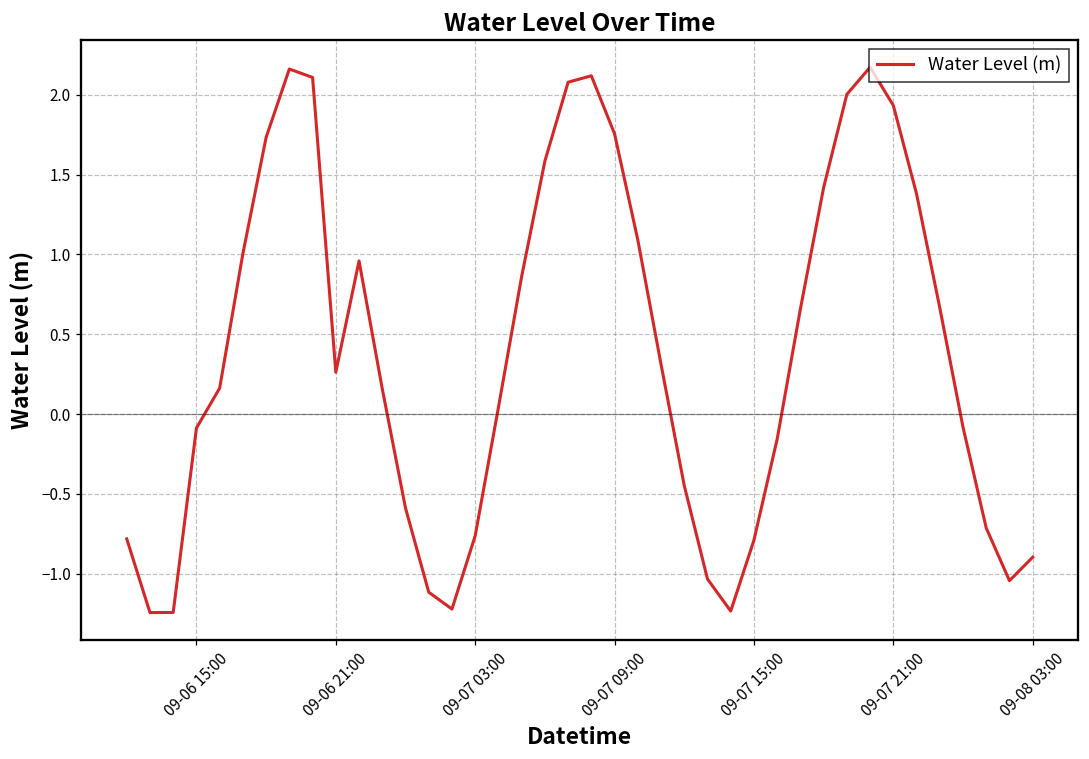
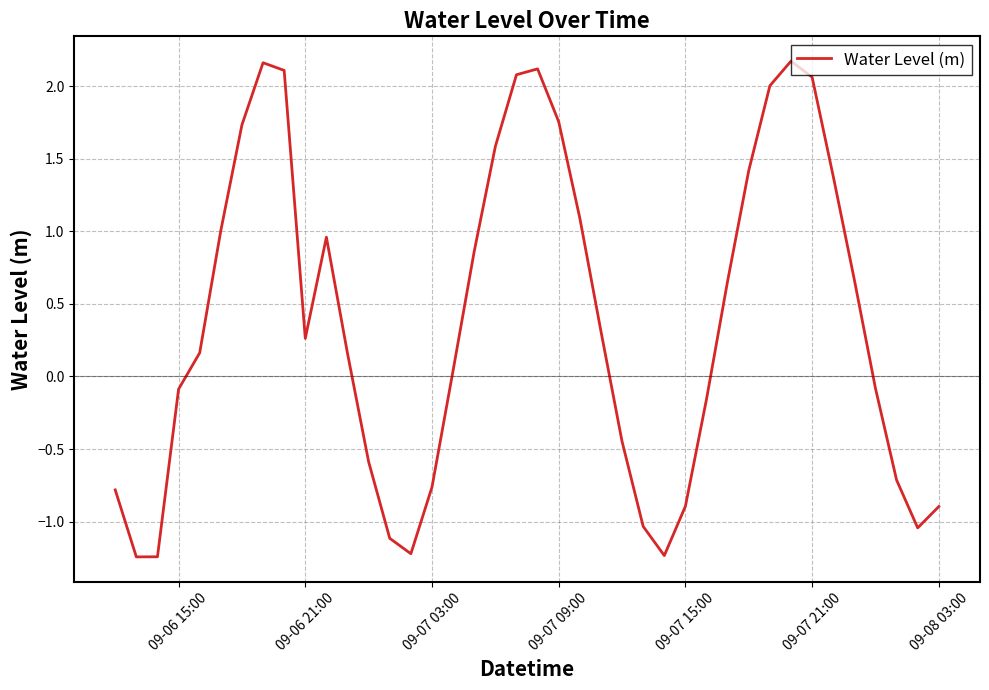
  {
    "09-06 15:00": -0.09,
    "09-06 21:00": 0.26,
    "09-07 03:00": -0.76,
    "09-07 09:00": 1.75,
-   "09-07 15:00": -0.79,
-   "09-07 21:00": 1.93,
+   "09-07 15:00": -0.89,
+   "09-07 21:00": 2.06,
    "09-08 03:00": -0.90
  }
